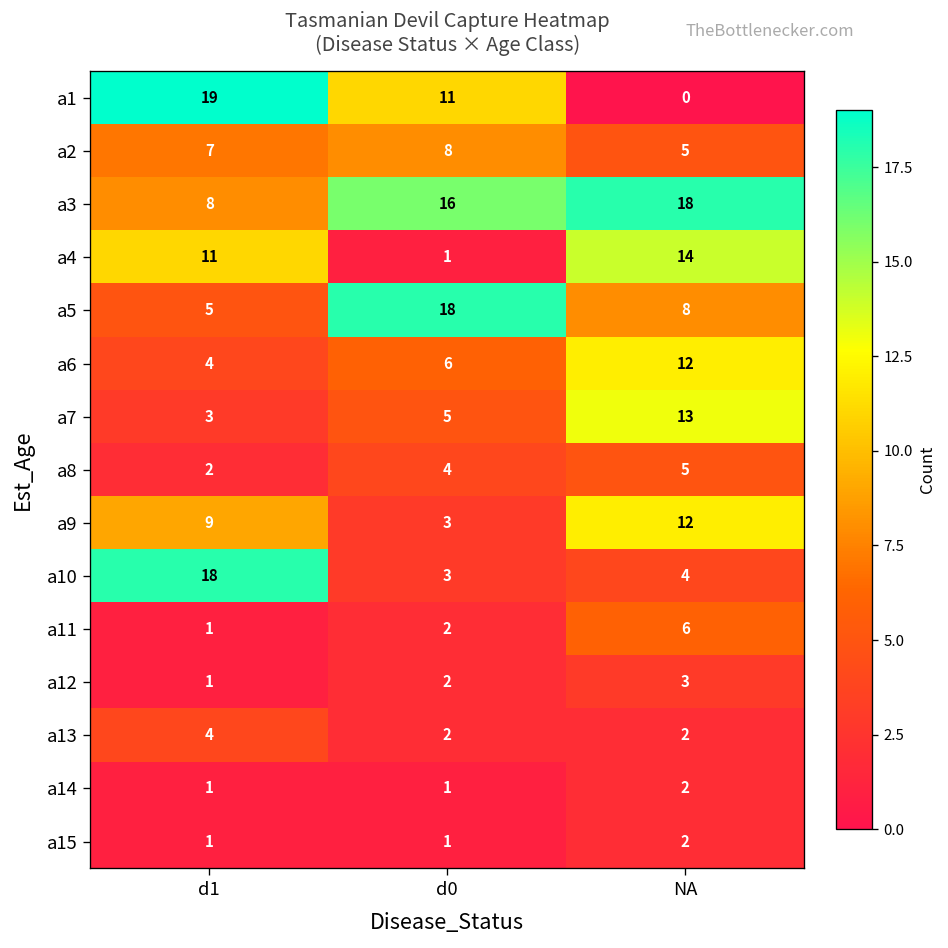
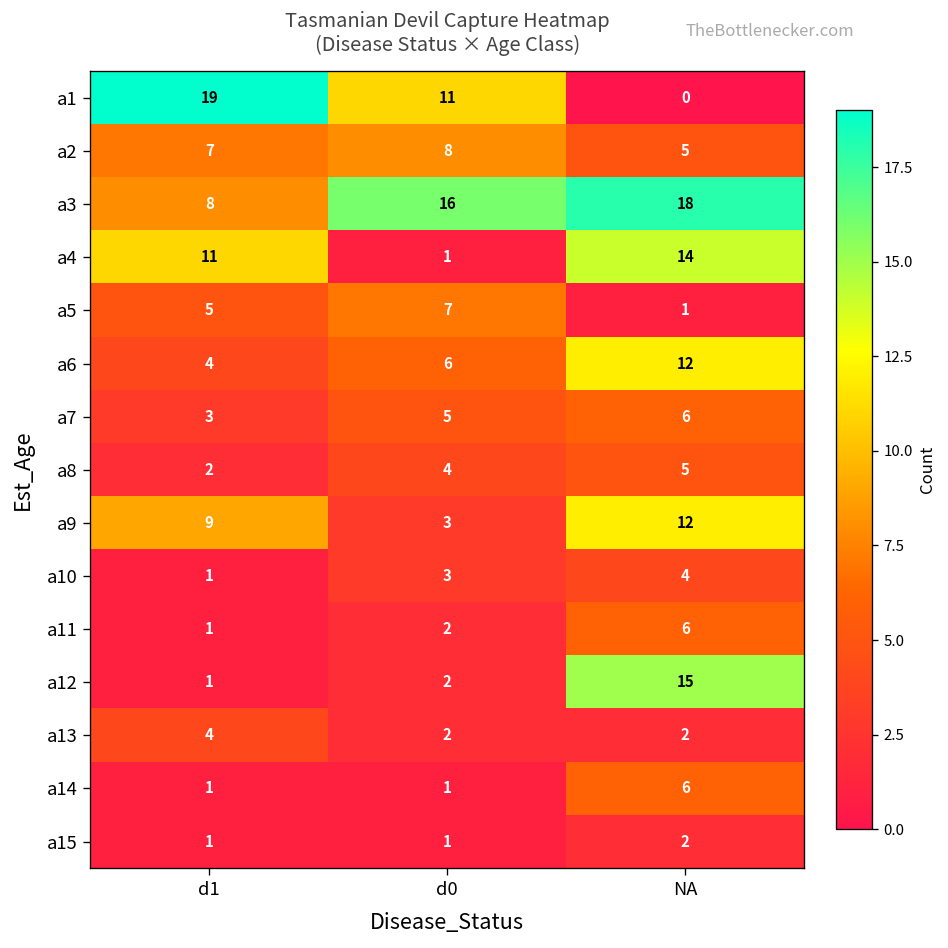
  {
    "a1": {
      "d1": 19,
      "d0": 11,
      "NA": 0
    },
    "a2": {
      "d1": 7,
      "d0": 8,
      "NA": 5
    },
    "a3": {
      "d1": 8,
      "d0": 16,
      "NA": 18
    },
    "a4": {
      "d1": 11,
      "d0": 1,
      "NA": 14
    },
    "a5": {
      "d1": 5,
-     "d0": 18,
-     "NA": 8
+     "d0": 7,
+     "NA": 1
    },
    "a6": {
      "d1": 4,
      "d0": 6,
      "NA": 12
    },
    "a7": {
      "d1": 3,
      "d0": 5,
-     "NA": 13
+     "NA": 6
    },
    "a8": {
      "d1": 2,
      "d0": 4,
      "NA": 5
    },
    "a9": {
      "d1": 9,
      "d0": 3,
      "NA": 12
    },
    "a10": {
-     "d1": 18,
+     "d1": 1,
      "d0": 3,
      "NA": 4
    },
    "a11": {
      "d1": 1,
      "d0": 2,
      "NA": 6
    },
    "a12": {
      "d1": 1,
      "d0": 2,
-     "NA": 3
+     "NA": 15
    },
    "a13": {
      "d1": 4,
      "d0": 2,
      "NA": 2
    },
    "a14": {
      "d1": 1,
      "d0": 1,
-     "NA": 2
+     "NA": 6
    },
    "a15": {
      "d1": 1,
      "d0": 1,
      "NA": 2
    }
  }
